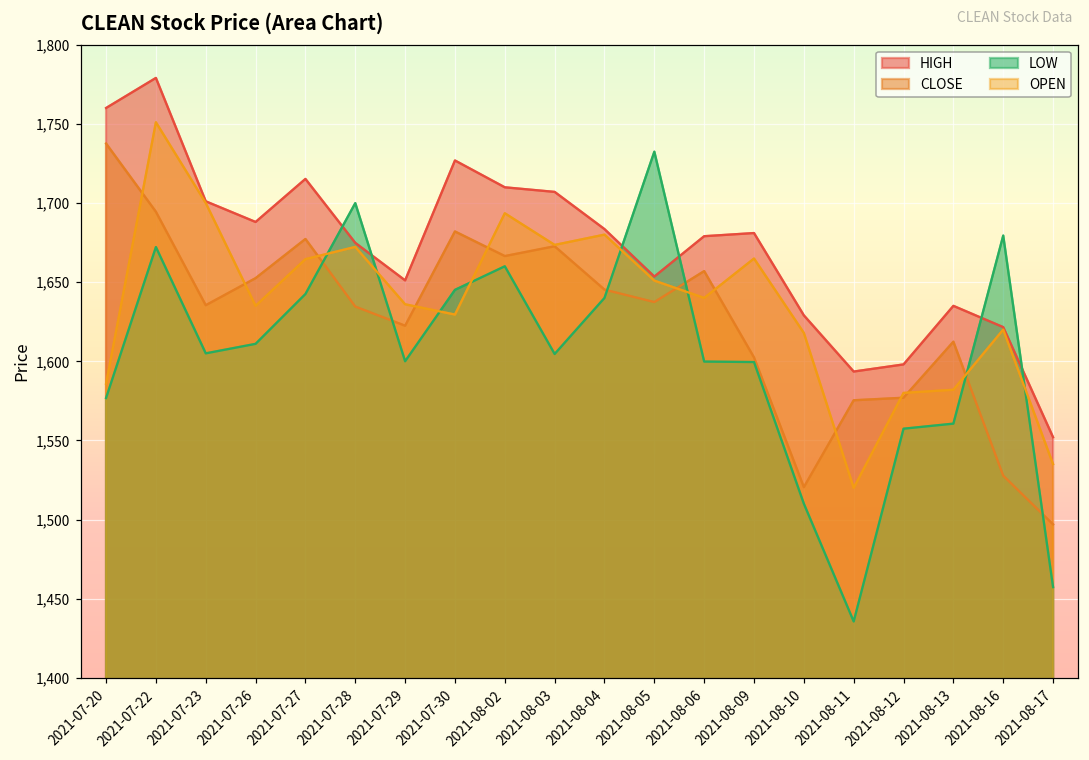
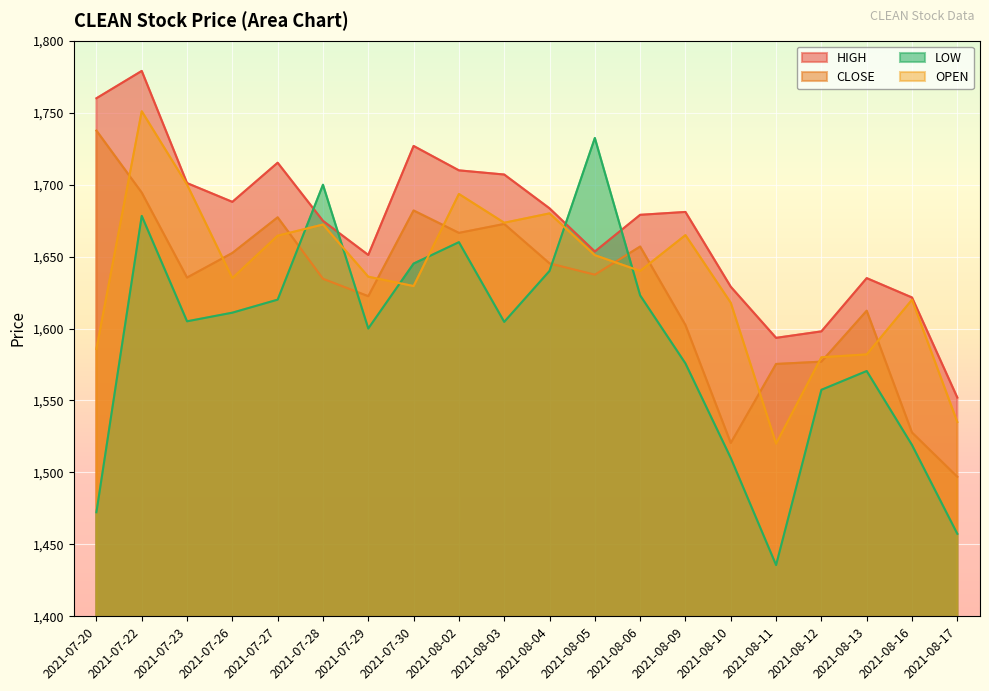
  {
    "LOW": {
-     "2021-07-20": "1,577",
-     "2021-07-22": "1,672",
+     "2021-07-20": "1,472",
+     "2021-07-22": "1,678",
      "2021-07-23": "1,605",
      "2021-07-26": "1,611",
-     "2021-07-27": "1,642",
+     "2021-07-27": "1,620",
      "2021-07-28": "1,700",
      "2021-07-29": "1,600",
      "2021-07-30": "1,645",
      "2021-08-02": "1,660",
      "2021-08-03": "1,605",
      "2021-08-04": "1,640",
      "2021-08-05": "1,732",
-     "2021-08-06": "1,600",
-     "2021-08-09": "1,600",
+     "2021-08-06": "1,623",
+     "2021-08-09": "1,576",
      "2021-08-10": "1,510",
      "2021-08-11": "1,436",
      "2021-08-12": "1,557",
-     "2021-08-13": "1,561",
-     "2021-08-16": "1,679",
+     "2021-08-13": "1,570",
+     "2021-08-16": "1,519",
      "2021-08-17": "1,457"
    }
  }
